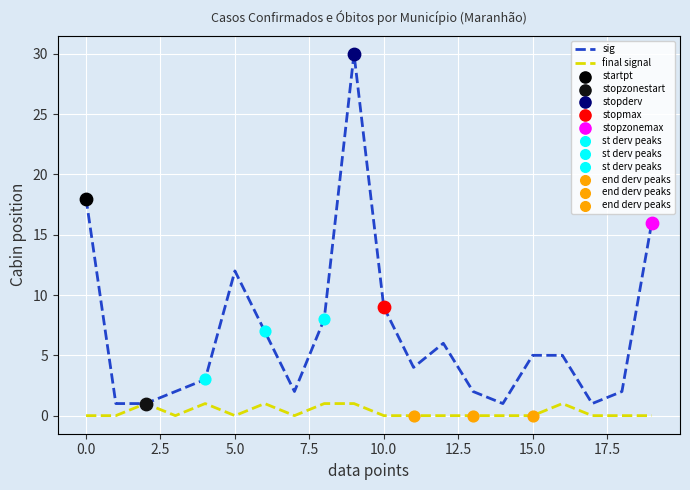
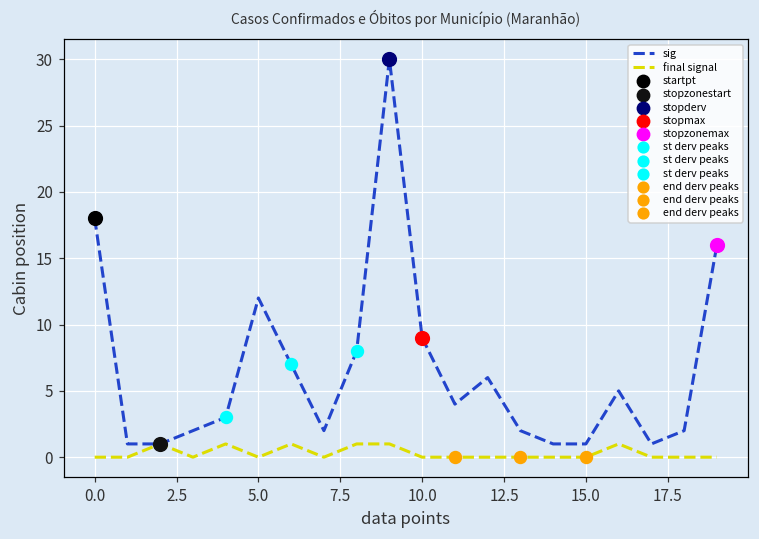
  {
    "sig": {
      "5.0": 12,
-     "15.0": 5
+     "15.0": 1
    },
    "final signal": {
      "0.0": 0,
      "5.0": 0,
      "10.0": 0
    }
  }
